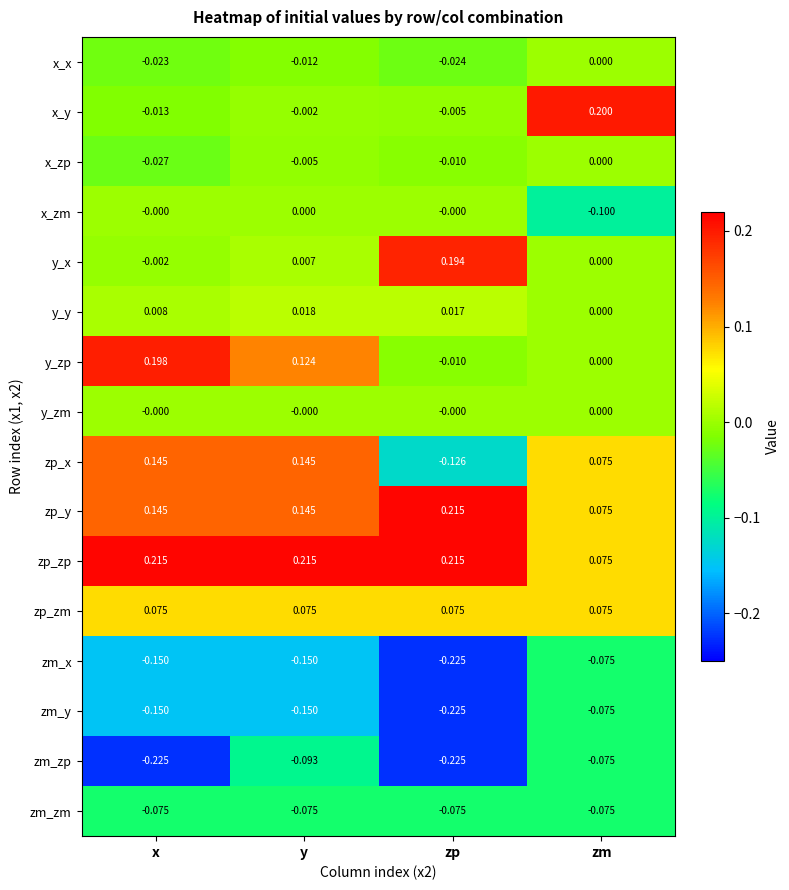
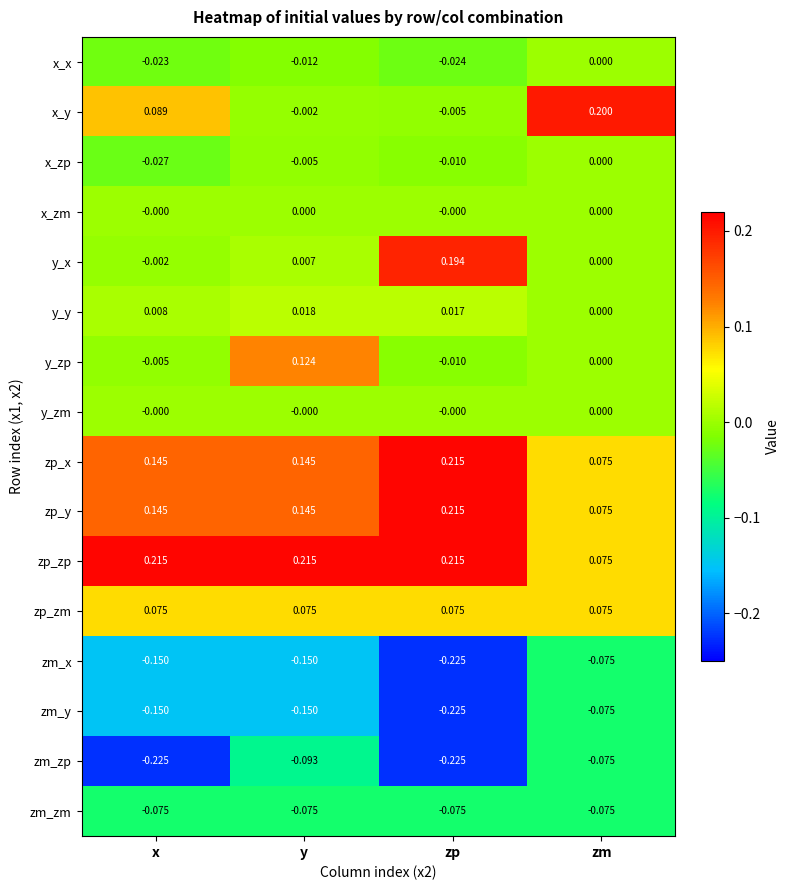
  {
    "x_x": {
      "x": -0.023,
      "y": -0.012,
      "zp": -0.024,
      "zm": 0.000
    },
    "x_y": {
-     "x": -0.013,
+     "x": 0.089,
      "y": -0.002,
      "zp": -0.005,
      "zm": 0.200
    },
    "x_zp": {
      "x": -0.027,
      "y": -0.005,
      "zp": -0.010,
      "zm": 0.000
    },
    "x_zm": {
      "x": -0.000,
      "y": 0.000,
      "zp": -0.000,
-     "zm": -0.100
+     "zm": 0.000
    },
    "y_x": {
      "x": -0.002,
      "y": 0.007,
      "zp": 0.194,
      "zm": 0.000
    },
    "y_y": {
      "x": 0.008,
      "y": 0.018,
      "zp": 0.017,
      "zm": 0.000
    },
    "y_zp": {
-     "x": 0.198,
+     "x": -0.005,
      "y": 0.124,
      "zp": -0.010,
      "zm": 0.000
    },
    "y_zm": {
      "x": -0.000,
      "y": -0.000,
      "zp": -0.000,
      "zm": 0.000
    },
    "zp_x": {
      "x": 0.145,
      "y": 0.145,
-     "zp": -0.126,
+     "zp": 0.215,
      "zm": 0.075
    },
    "zp_y": {
      "x": 0.145,
      "y": 0.145,
      "zp": 0.215,
      "zm": 0.075
    },
    "zp_zp": {
      "x": 0.215,
      "y": 0.215,
      "zp": 0.215,
      "zm": 0.075
    },
    "zp_zm": {
      "x": 0.075,
      "y": 0.075,
      "zp": 0.075,
      "zm": 0.075
    },
    "zm_x": {
      "x": -0.150,
      "y": -0.150,
      "zp": -0.225,
      "zm": -0.075
    },
    "zm_y": {
      "x": -0.150,
      "y": -0.150,
      "zp": -0.225,
      "zm": -0.075
    },
    "zm_zp": {
      "x": -0.225,
      "y": -0.093,
      "zp": -0.225,
      "zm": -0.075
    },
    "zm_zm": {
      "x": -0.075,
      "y": -0.075,
      "zp": -0.075,
      "zm": -0.075
    }
  }
